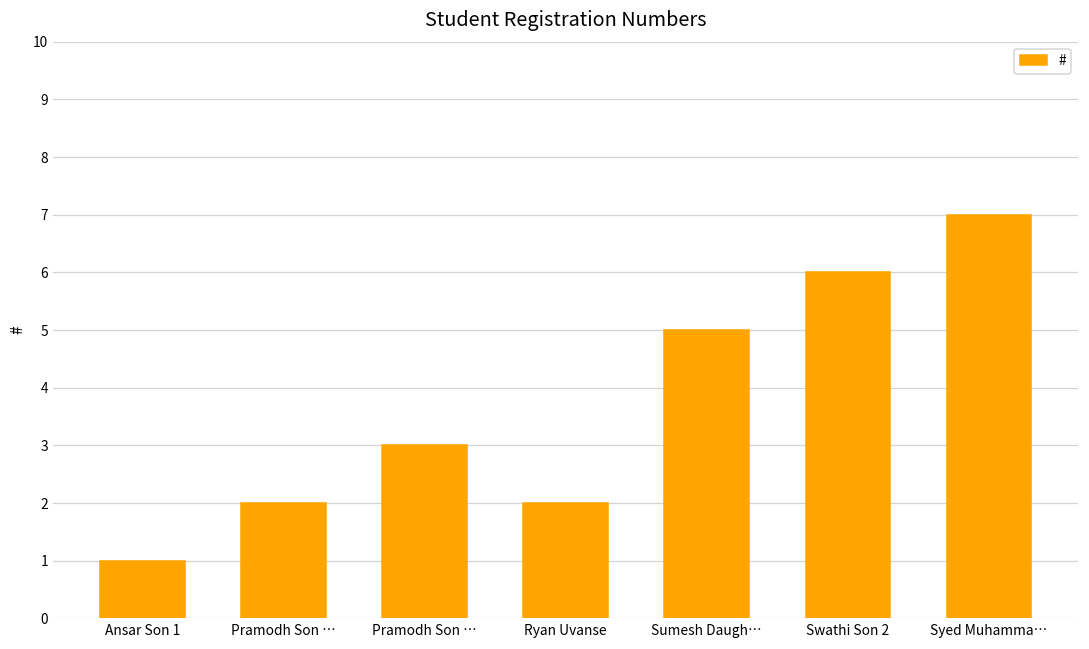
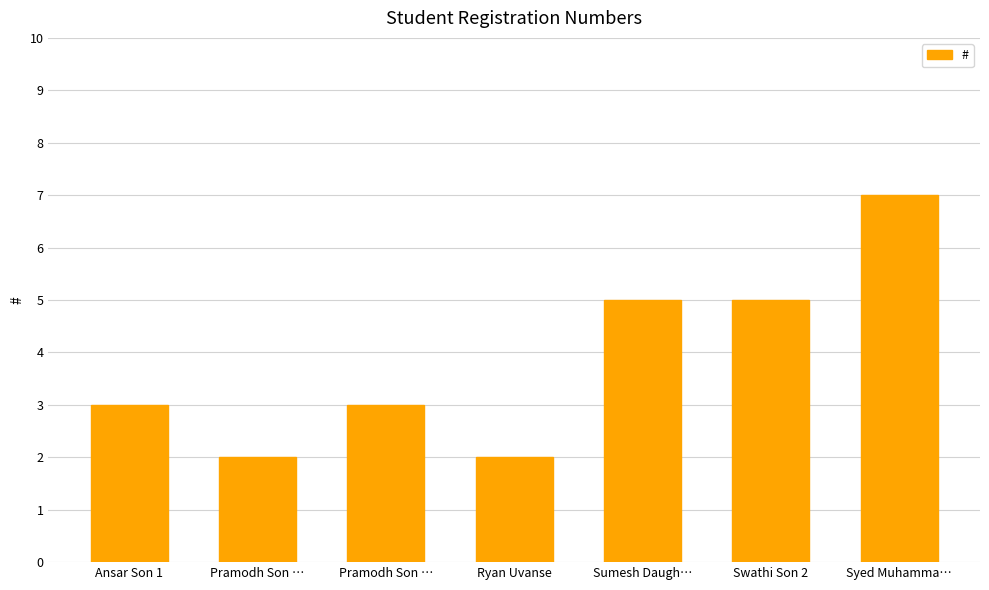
  {
-   "Ansar Son 1": 1,
+   "Ansar Son 1": 3,
    "Ryan Uvanse": 2,
    "Sumesh Daugh…": 5,
-   "Swathi Son 2": 6,
+   "Swathi Son 2": 5,
    "Syed Muhamma…": 7
  }
